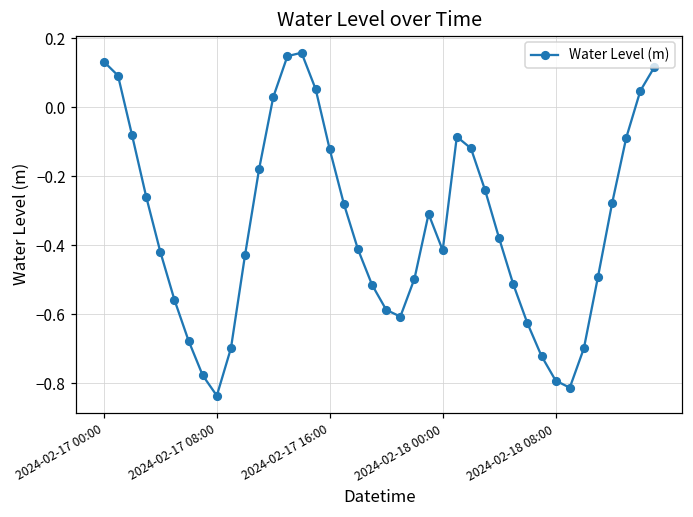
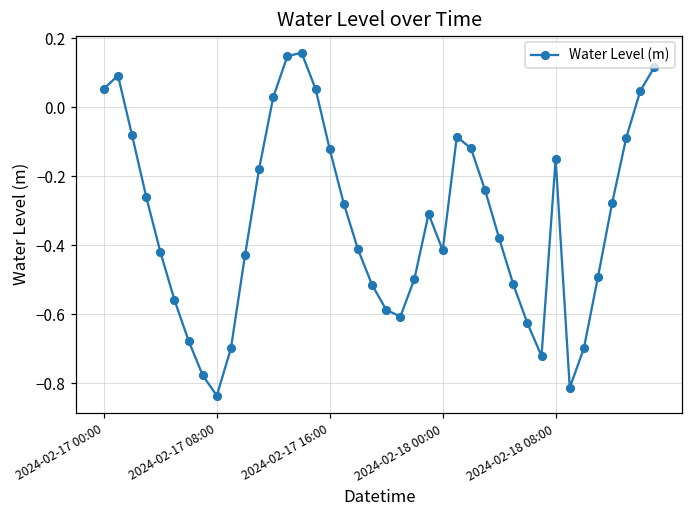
  {
-   "2024-02-17 00:00": 0.13,
+   "2024-02-17 00:00": 0.05,
    "2024-02-17 08:00": -0.84,
    "2024-02-17 16:00": -0.12,
    "2024-02-18 00:00": -0.41,
-   "2024-02-18 08:00": -0.79
+   "2024-02-18 08:00": -0.15
  }
